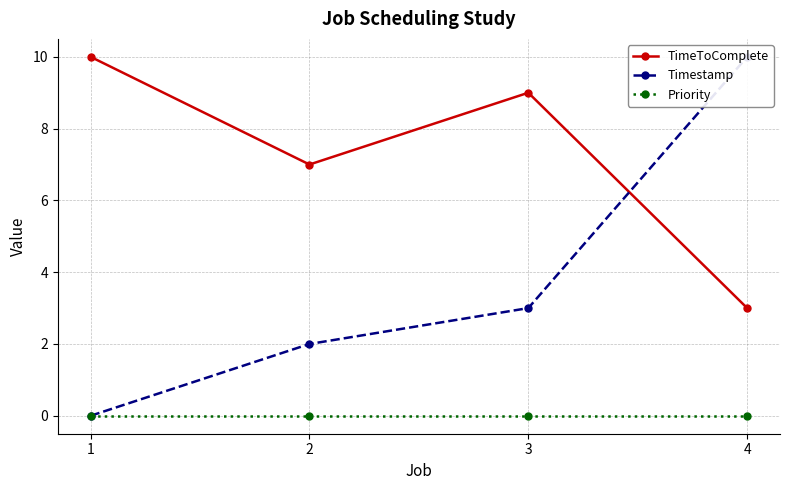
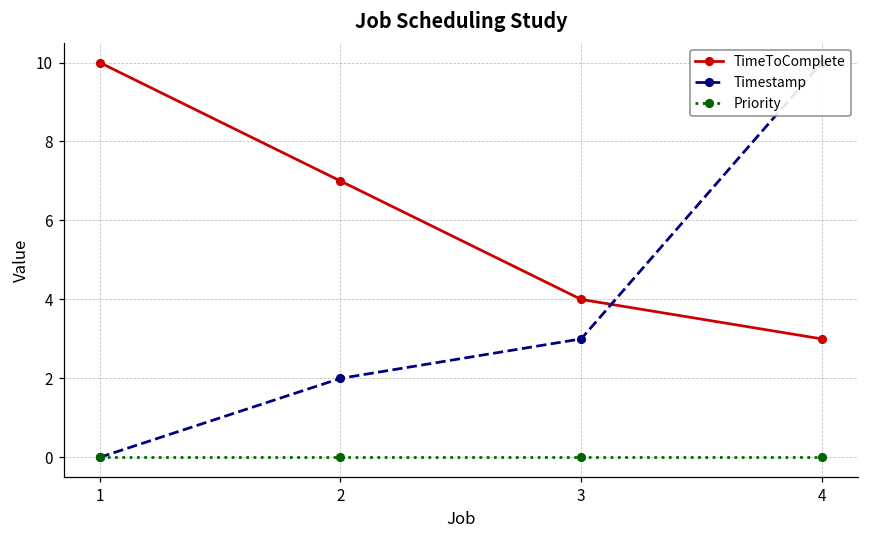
  {
    "TimeToComplete": {
      "1": 10,
      "2": 7,
-     "3": 9,
+     "3": 4,
      "4": 3
    },
    "Timestamp": {
      "2": 2,
      "3": 3
    },
    "Priority": {
      "2": 0,
      "3": 0,
      "4": 0
    }
  }
